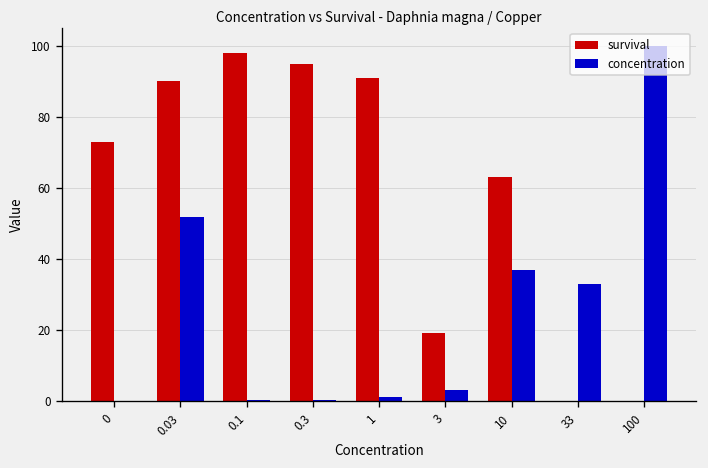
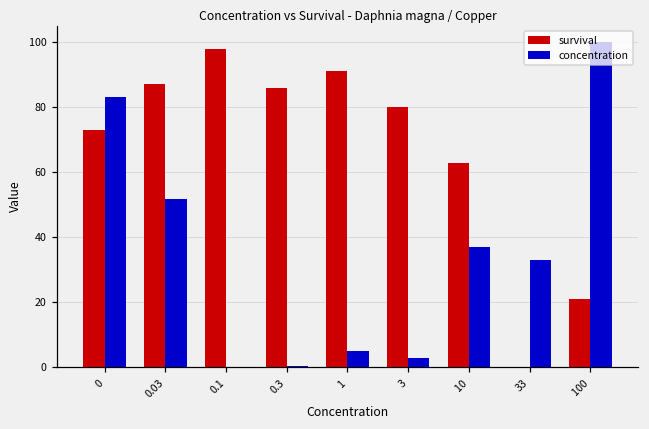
  {
    "survival": {
      "0": 73,
-     "0.03": 90,
+     "0.03": 87,
      "0.1": 98,
-     "0.3": 95,
+     "0.3": 86,
      "1": 91,
-     "3": 19,
+     "3": 80,
      "10": 63,
      "33": 0,
-     "100": 0
+     "100": 21
    },
    "concentration": {
-     "0": 0,
+     "0": 83,
      "0.03": 52,
-     "1": 1,
+     "1": 5,
      "3": 3,
      "10": 37,
      "33": 33
    }
  }
